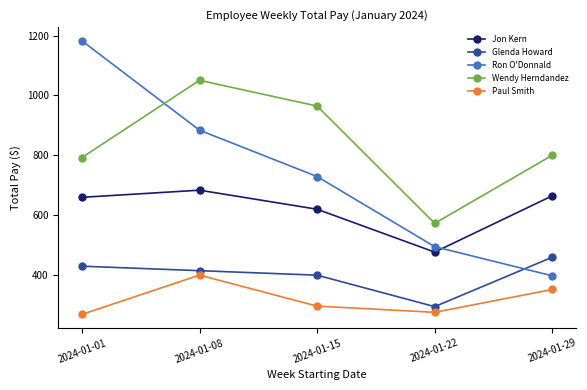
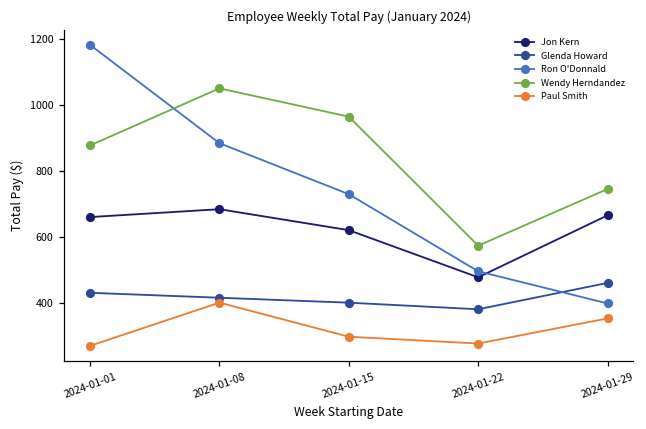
  {
    "Jon Kern": {
      "2024-01-01": 660,
      "2024-01-08": 680,
      "2024-01-15": 620,
      "2024-01-22": 480,
      "2024-01-29": 670
    },
    "Glenda Howard": {
      "2024-01-01": 430,
      "2024-01-08": 420,
      "2024-01-15": 400,
-     "2024-01-22": 300,
+     "2024-01-22": 380,
      "2024-01-29": 460
    },
    "Ron O'Donnald": {
      "2024-01-01": 1180,
      "2024-01-08": 880,
      "2024-01-15": 730,
      "2024-01-22": 500,
      "2024-01-29": 400
    },
    "Wendy Herndandez": {
-     "2024-01-01": 790,
+     "2024-01-01": 880,
      "2024-01-08": 1050,
      "2024-01-15": 960,
      "2024-01-22": 570,
-     "2024-01-29": 800
+     "2024-01-29": 740
    },
    "Paul Smith": {
      "2024-01-01": 270,
      "2024-01-08": 400,
      "2024-01-15": 300,
      "2024-01-22": 280,
      "2024-01-29": 350
    }
  }
